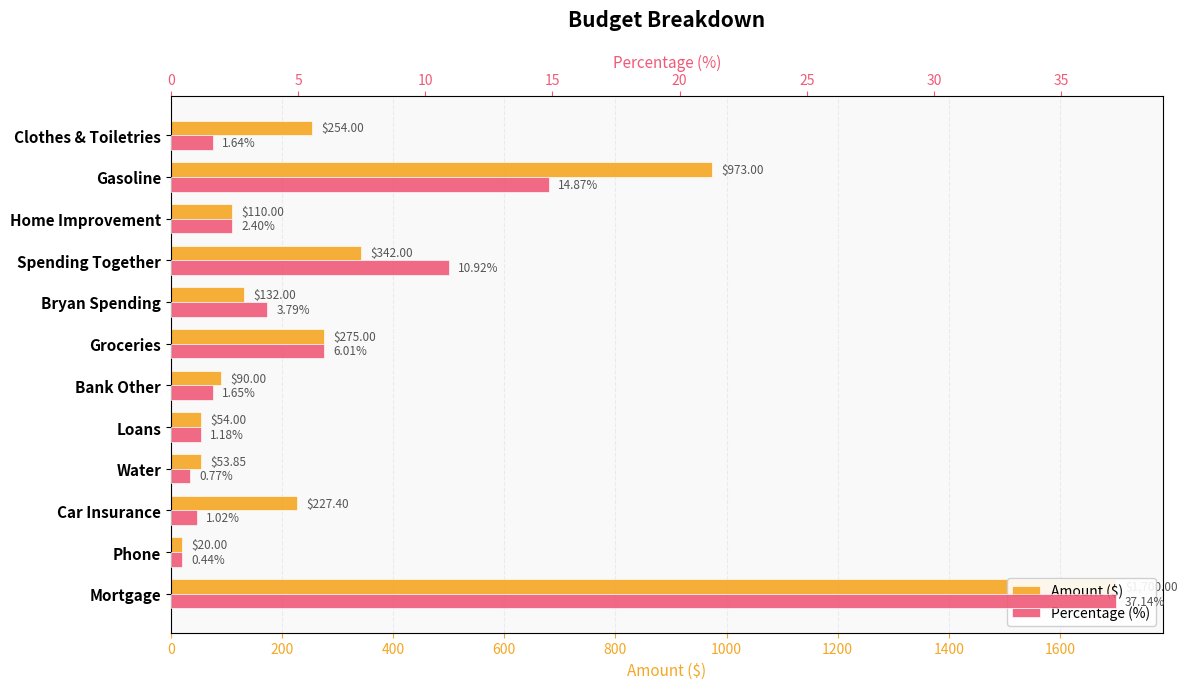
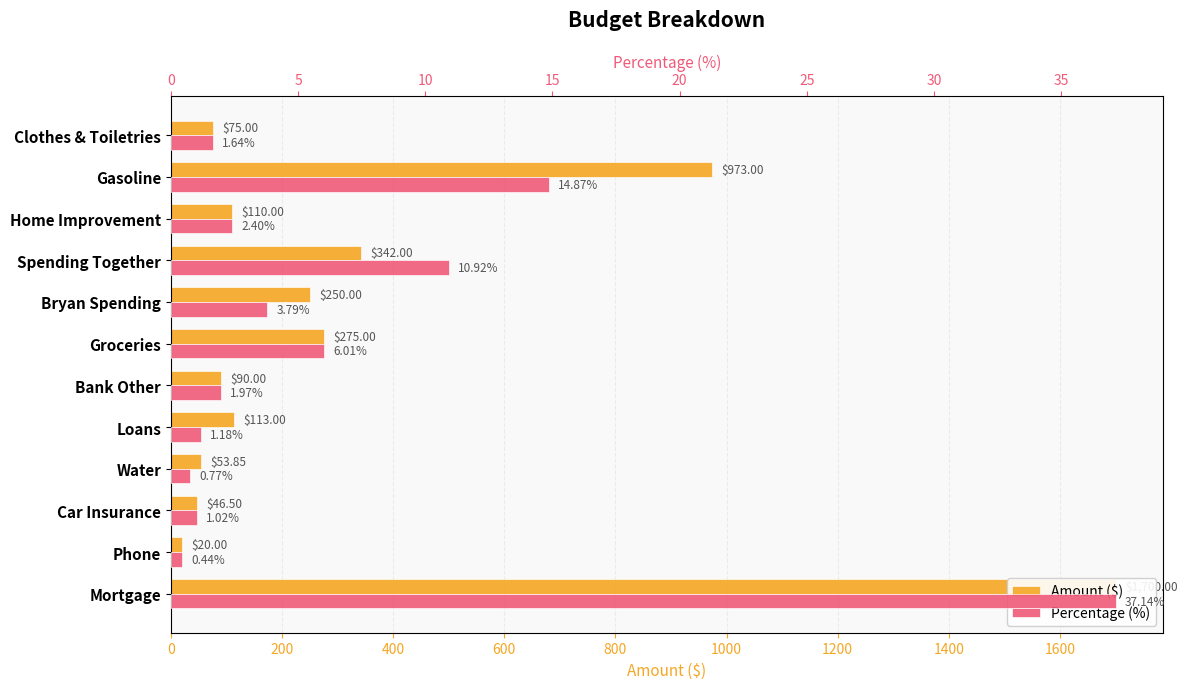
  {
    "Amount ($)": {
-     "Clothes & Toiletries": "$254.00",
+     "Clothes & Toiletries": "$75.00",
      "Gasoline": "$973.00",
      "Home Improvement": "$110.00",
      "Spending Together": "$342.00",
-     "Bryan Spending": "$132.00",
+     "Bryan Spending": "$250.00",
      "Groceries": "$275.00",
      "Bank Other": "$90.00",
-     "Loans": "$54.00",
+     "Loans": "$113.00",
      "Water": "$53.85",
-     "Car Insurance": "$227.40",
+     "Car Insurance": "$46.50",
      "Phone": "$20.00"
    },
    "Percentage (%)": {
      "Clothes & Toiletries": "1.64%",
      "Gasoline": "14.87%",
      "Home Improvement": "2.40%",
      "Spending Together": "10.92%",
      "Bryan Spending": "3.79%",
      "Groceries": "6.01%",
-     "Bank Other": "1.65%",
+     "Bank Other": "1.97%",
      "Loans": "1.18%",
      "Water": "0.77%",
      "Car Insurance": "1.02%",
      "Phone": "0.44%"
    }
  }
